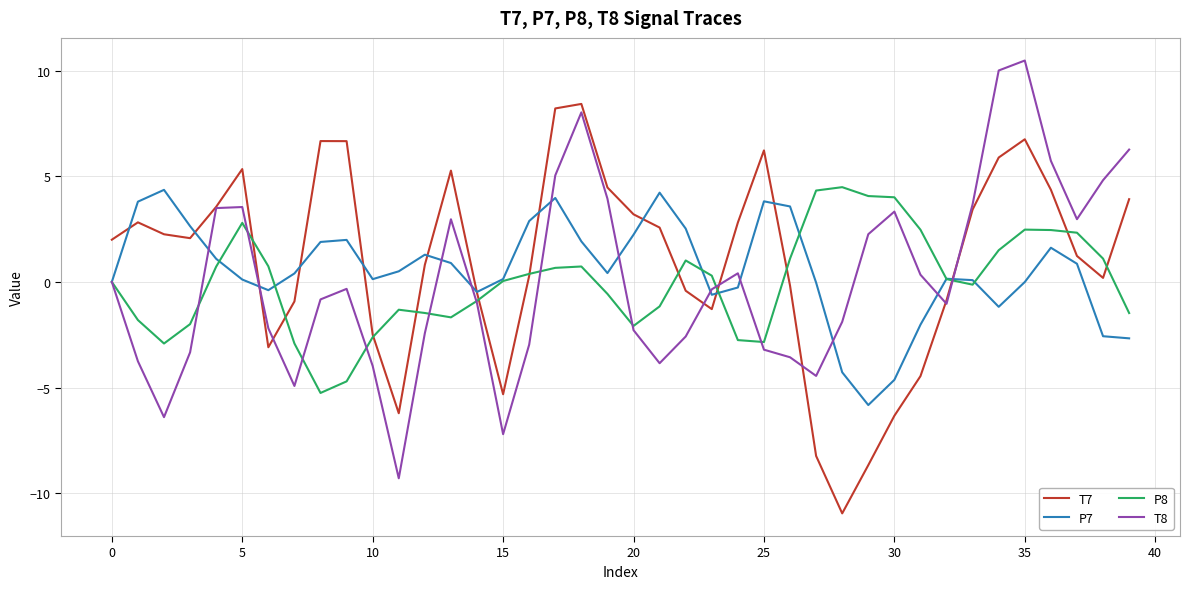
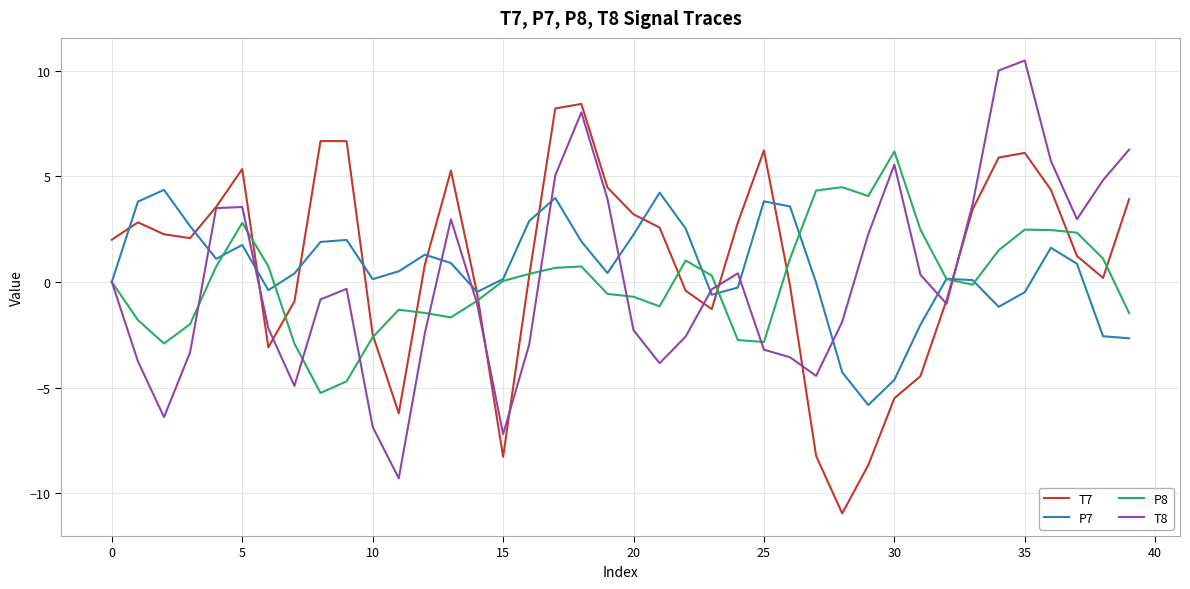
  {
    "T7": {
      "0": 2.0,
      "5": 5.3,
      "10": -2.5,
-     "15": -5.3,
+     "15": -8.3,
      "20": 3.2,
      "25": 6.2,
-     "30": -6.3,
-     "35": 6.8
+     "30": -5.5,
+     "35": 6.1
    },
    "P7": {
-     "5": 0.1,
+     "5": 1.8,
      "10": 0.1,
      "20": 2.2,
      "25": 3.8,
      "30": -4.6,
-     "35": 0.0
+     "35": -0.5
    },
    "P8": {
      "5": 2.8,
      "10": -2.6,
-     "20": -2.1,
+     "20": -0.7,
      "25": -2.8,
-     "30": 4.0,
+     "30": 6.2,
      "35": 2.5
    },
    "T8": {
      "5": 3.5,
-     "10": -4.0,
+     "10": -6.9,
      "15": -7.2,
      "20": -2.3,
      "25": -3.2,
-     "30": 3.3,
+     "30": 5.6,
      "35": 10.5
    }
  }
